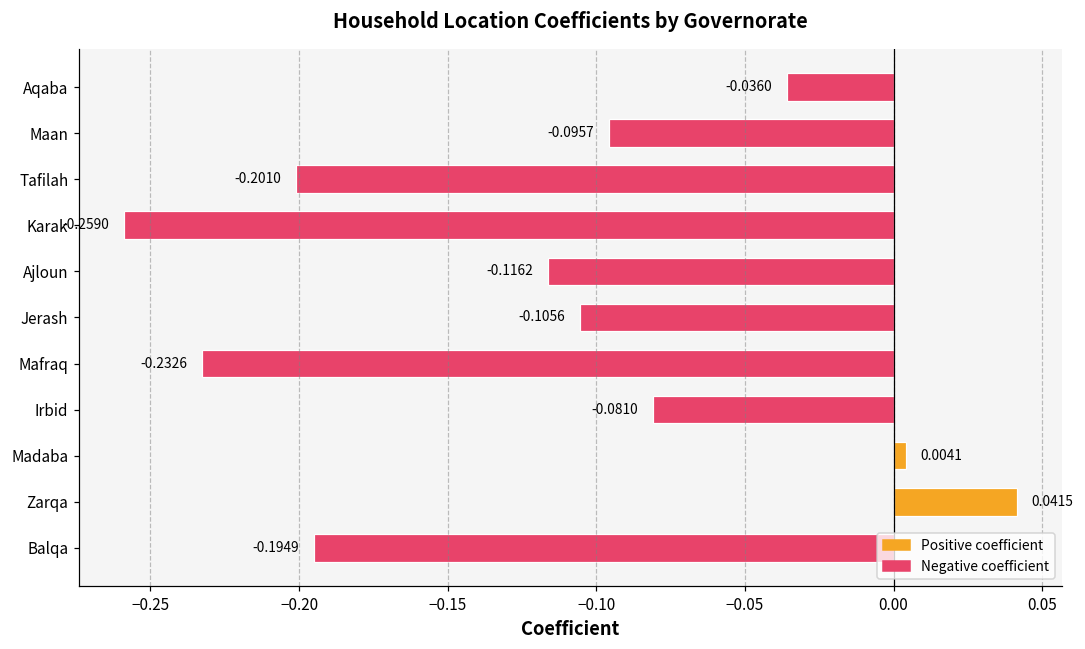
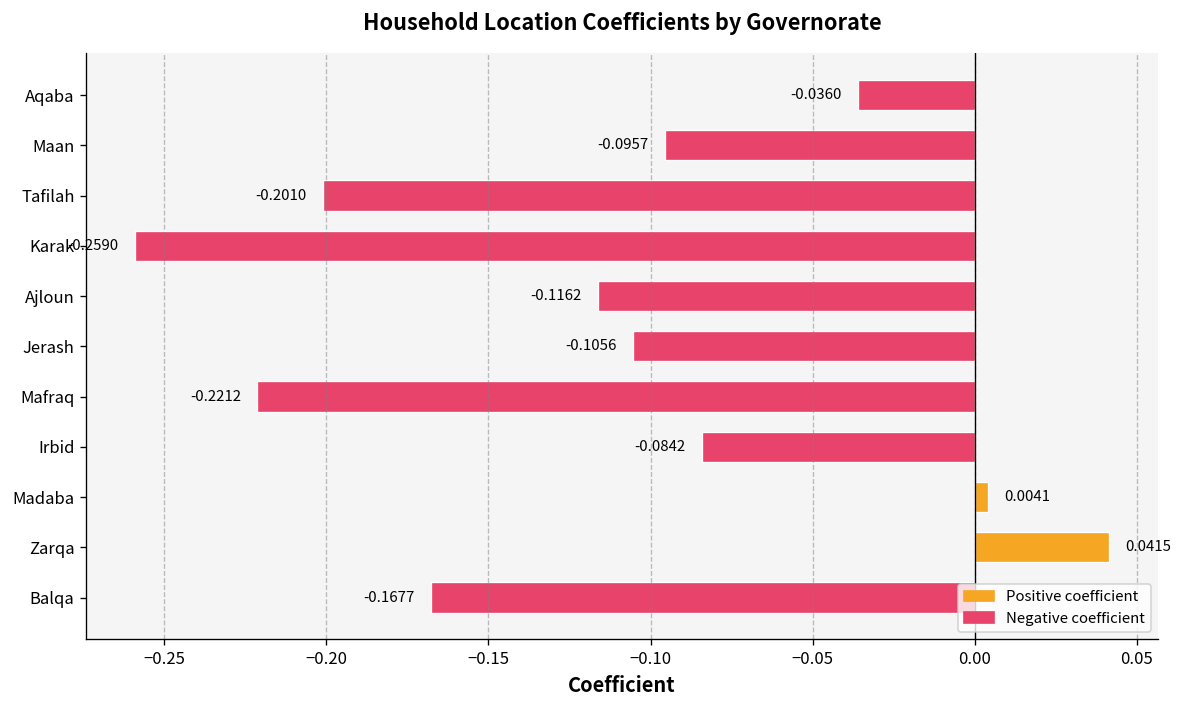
  {
    "Aqaba": -0.0360,
    "Maan": -0.0957,
    "Tafilah": -0.2010,
    "Karak": -0.2590,
    "Ajloun": -0.1162,
    "Jerash": -0.1056,
-   "Mafraq": -0.2326,
-   "Irbid": -0.0810,
+   "Mafraq": -0.2212,
+   "Irbid": -0.0842,
    "Madaba": 0.0041,
    "Zarqa": 0.0415,
-   "Balqa": -0.1949
+   "Balqa": -0.1677
  }
